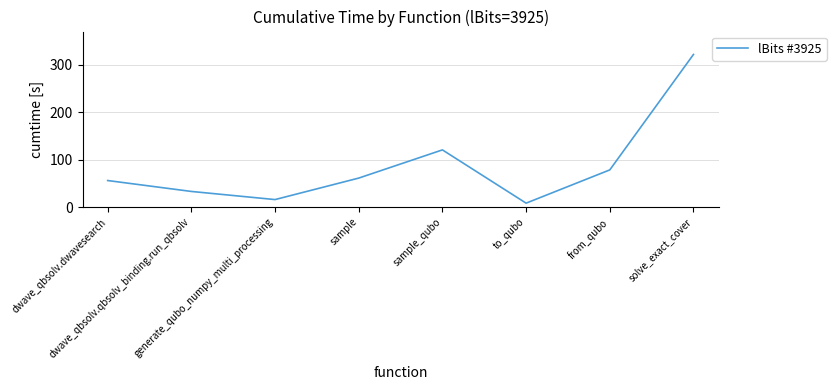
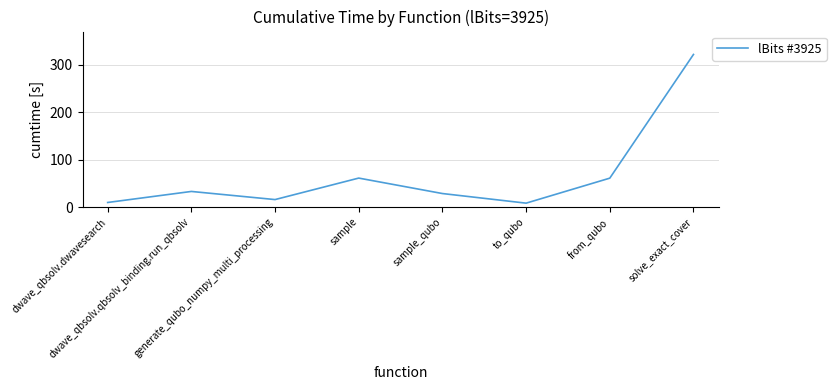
  {
-   "dwave_qbsolv.dwavesearch": 60,
+   "dwave_qbsolv.dwavesearch": 10,
    "dwave_qbsolv.qbsolv_binding.run_qbsolv": 30,
    "generate_qubo_numpy_multi_processing": 20,
    "sample": 60,
-   "sample_qubo": 120,
+   "sample_qubo": 30,
    "to_qubo": 10,
-   "from_qubo": 80,
+   "from_qubo": 60,
    "solve_exact_cover": 320
  }
